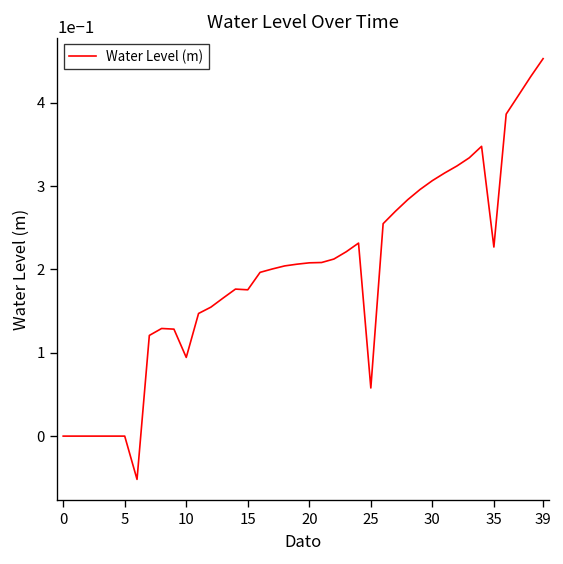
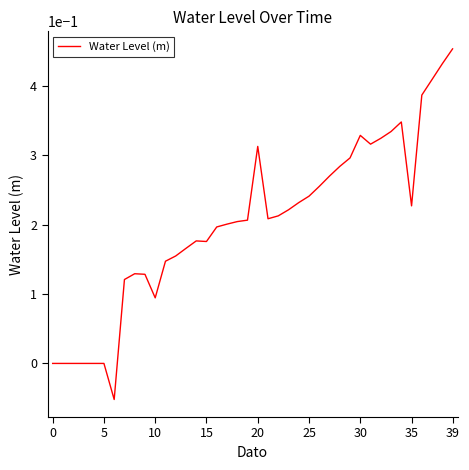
  {
    "0": 0.00,
    "5": 0.00,
    "10": 0.09,
    "15": 0.18,
-   "20": 0.21,
-   "25": 0.06,
-   "30": 0.31,
+   "20": 0.31,
+   "25": 0.24,
+   "30": 0.33,
    "35": 0.23,
    "39": 0.45
  }
